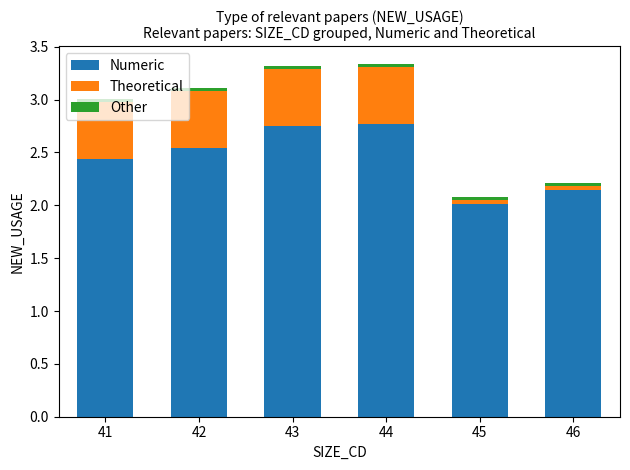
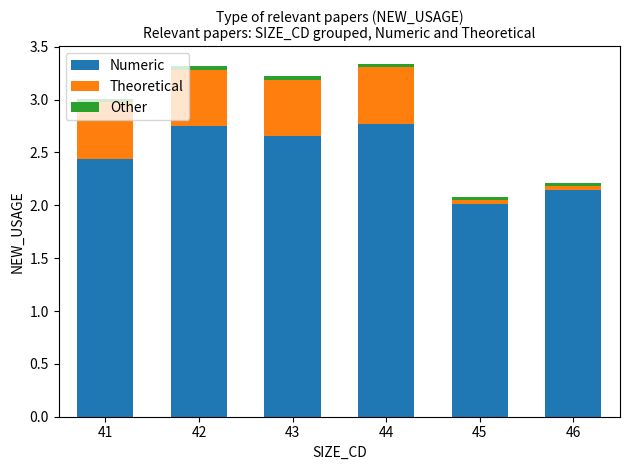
  {
    "Numeric": {
      "41": 2.44,
-     "42": 2.54,
-     "43": 2.75,
+     "42": 2.75,
+     "43": 2.66,
      "44": 2.77,
      "45": 2.01,
      "46": 2.15
    },
    "Theoretical": {
      "42": 0.53,
      "43": 0.53,
      "44": 0.53,
      "45": 0.03,
      "46": 0.03
    },
    "Other": {
      "42": 0.03,
      "43": 0.03,
      "44": 0.03,
      "45": 0.03,
      "46": 0.03
    }
  }
